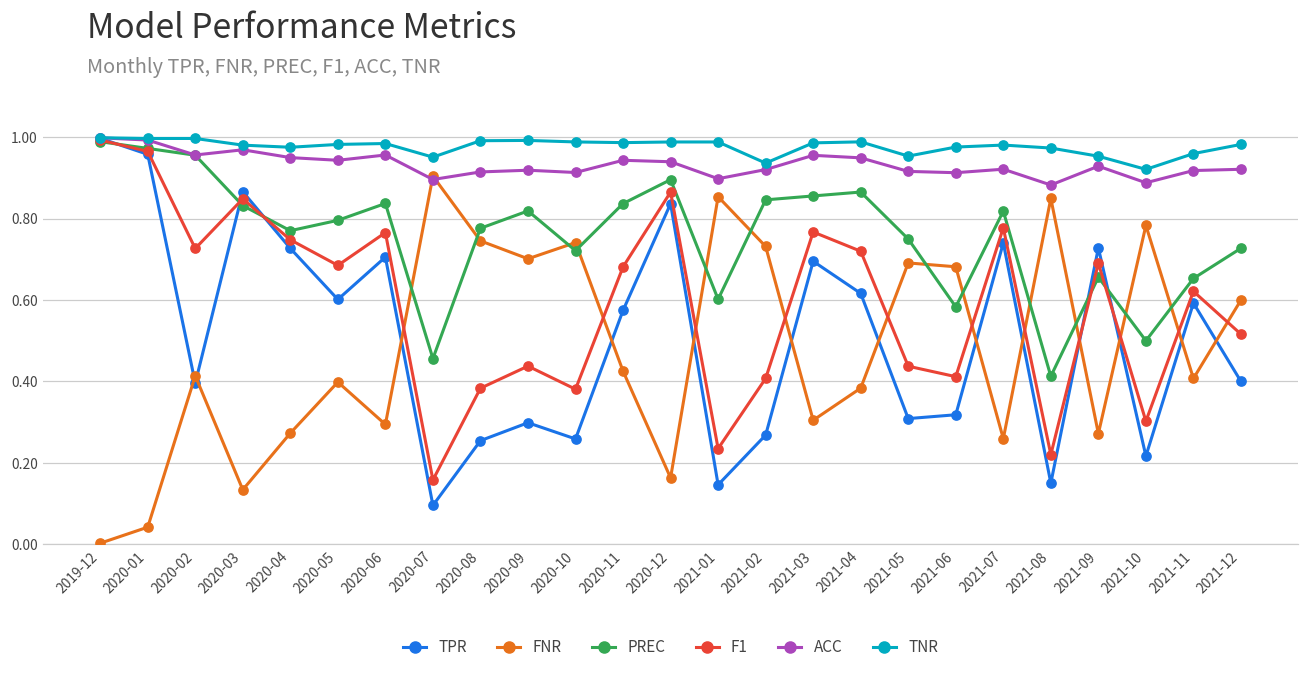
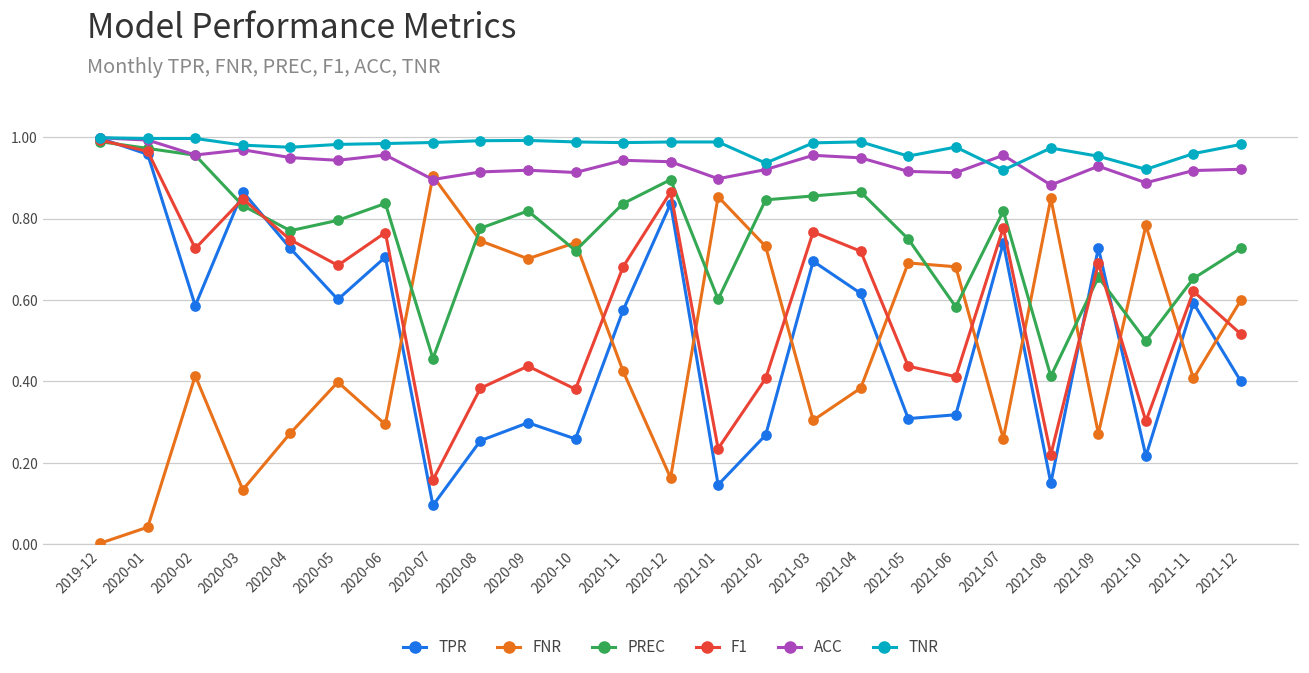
  {
    "TPR": {
      "2020-01": 0.96,
-     "2020-02": 0.40,
+     "2020-02": 0.59,
      "2020-03": 0.87,
      "2020-04": 0.73,
      "2020-05": 0.60,
      "2020-06": 0.71,
      "2020-07": 0.10,
      "2020-08": 0.25,
      "2020-09": 0.30,
      "2020-10": 0.26,
      "2020-11": 0.57,
      "2020-12": 0.84,
      "2021-01": 0.15,
      "2021-02": 0.27,
      "2021-03": 0.70,
      "2021-04": 0.62,
      "2021-05": 0.31,
      "2021-06": 0.32,
      "2021-07": 0.74,
      "2021-08": 0.15,
      "2021-09": 0.73,
      "2021-10": 0.22,
      "2021-11": 0.59,
      "2021-12": 0.40
    },
    "PREC": {
      "2020-01": 0.97,
      "2020-03": 0.83,
      "2020-04": 0.77,
      "2020-05": 0.80,
      "2020-06": 0.84,
      "2020-07": 0.46,
      "2020-08": 0.78,
      "2020-09": 0.82,
      "2020-10": 0.72,
      "2020-11": 0.84,
      "2020-12": 0.90,
      "2021-01": 0.60,
      "2021-02": 0.85,
      "2021-03": 0.86,
      "2021-04": 0.87,
      "2021-05": 0.75,
      "2021-06": 0.58,
      "2021-07": 0.82,
      "2021-08": 0.41,
      "2021-09": 0.66,
      "2021-10": 0.50,
      "2021-11": 0.65,
      "2021-12": 0.73
    },
    "ACC": {
      "2020-03": 0.97,
      "2020-04": 0.95,
      "2020-05": 0.94,
      "2020-06": 0.96,
      "2020-07": 0.90,
      "2020-08": 0.91,
      "2020-09": 0.92,
      "2020-10": 0.91,
      "2020-11": 0.94,
      "2020-12": 0.94,
      "2021-01": 0.90,
      "2021-02": 0.92,
      "2021-03": 0.96,
      "2021-04": 0.95,
      "2021-05": 0.92,
      "2021-06": 0.91,
-     "2021-07": 0.92,
+     "2021-07": 0.96,
      "2021-08": 0.88,
      "2021-09": 0.93,
      "2021-10": 0.89,
      "2021-11": 0.92,
      "2021-12": 0.92
    },
    "TNR": {
      "2020-02": 1.00,
      "2020-03": 0.98,
      "2020-04": 0.98,
      "2020-05": 0.98,
      "2020-06": 0.98,
-     "2020-07": 0.95,
+     "2020-07": 0.99,
      "2020-08": 0.99,
      "2020-09": 0.99,
      "2020-10": 0.99,
      "2020-11": 0.99,
      "2020-12": 0.99,
      "2021-01": 0.99,
      "2021-02": 0.94,
      "2021-03": 0.99,
      "2021-04": 0.99,
      "2021-05": 0.95,
      "2021-06": 0.98,
-     "2021-07": 0.98,
+     "2021-07": 0.92,
      "2021-08": 0.97,
      "2021-09": 0.95,
      "2021-10": 0.92,
      "2021-11": 0.96,
      "2021-12": 0.98
    }
  }
